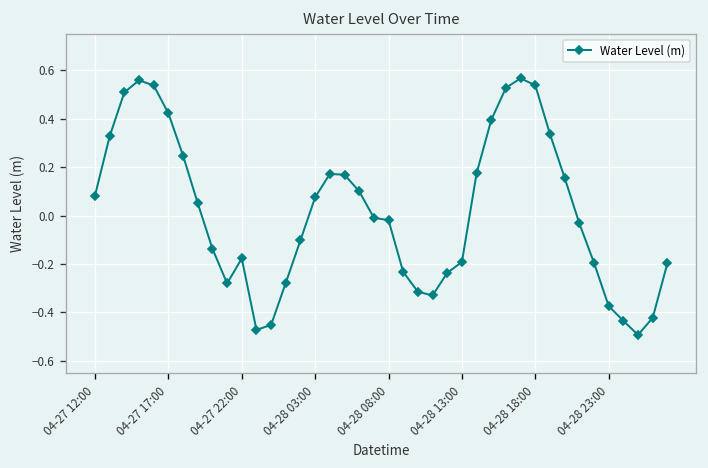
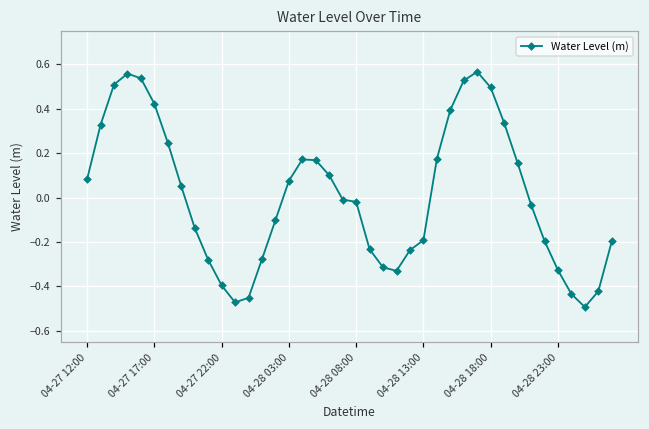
  {
    "04-27 12:00": 0.08,
    "04-27 17:00": 0.42,
-   "04-27 22:00": -0.18,
+   "04-27 22:00": -0.40,
    "04-28 03:00": 0.08,
    "04-28 08:00": -0.02,
    "04-28 13:00": -0.19,
-   "04-28 18:00": 0.54,
-   "04-28 23:00": -0.37
+   "04-28 18:00": 0.50,
+   "04-28 23:00": -0.33
  }
